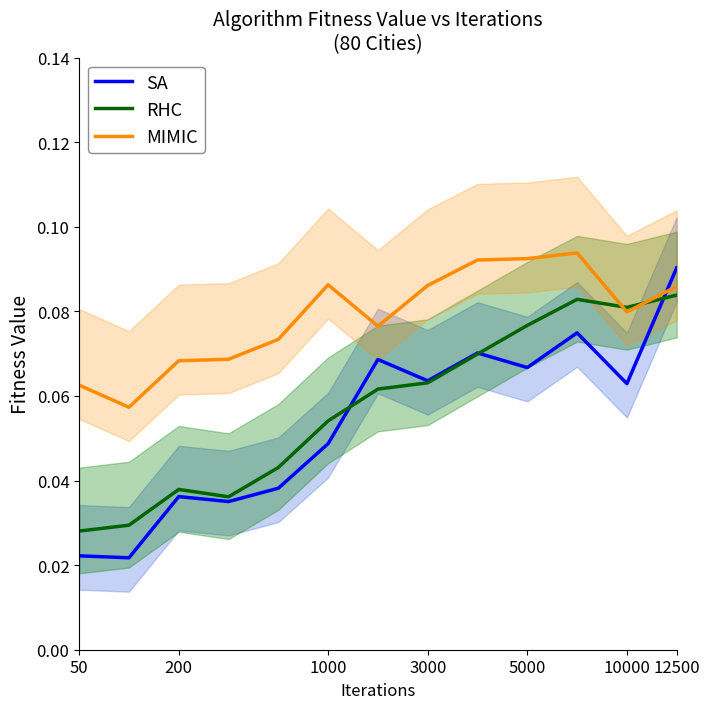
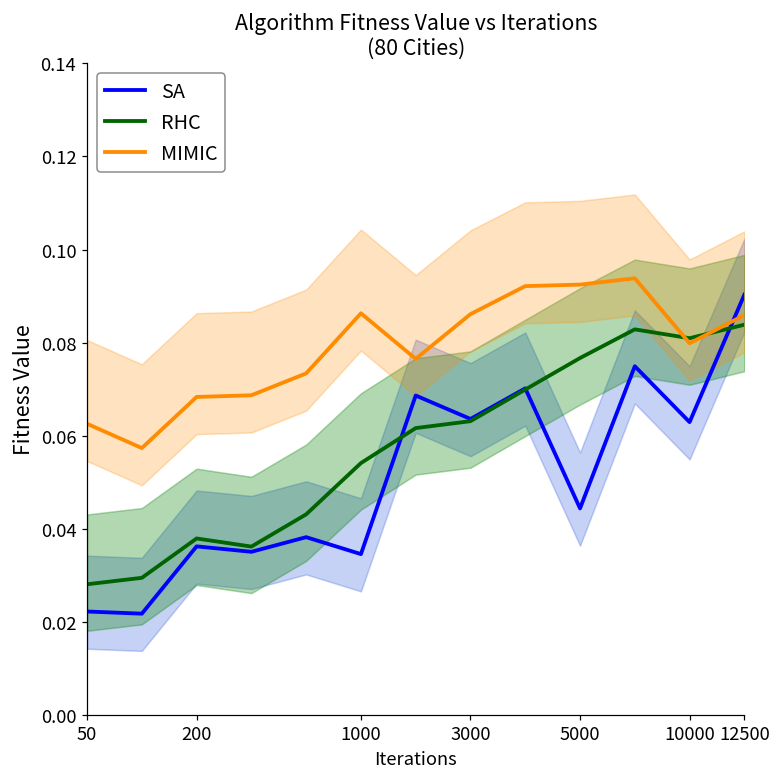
  {
    "SA": {
      "50": 0.022,
      "200": 0.036,
-     "1000": 0.049,
-     "5000": 0.067,
+     "1000": 0.035,
+     "5000": 0.044,
      "10000": 0.063,
      "12500": 0.090
    }
  }
